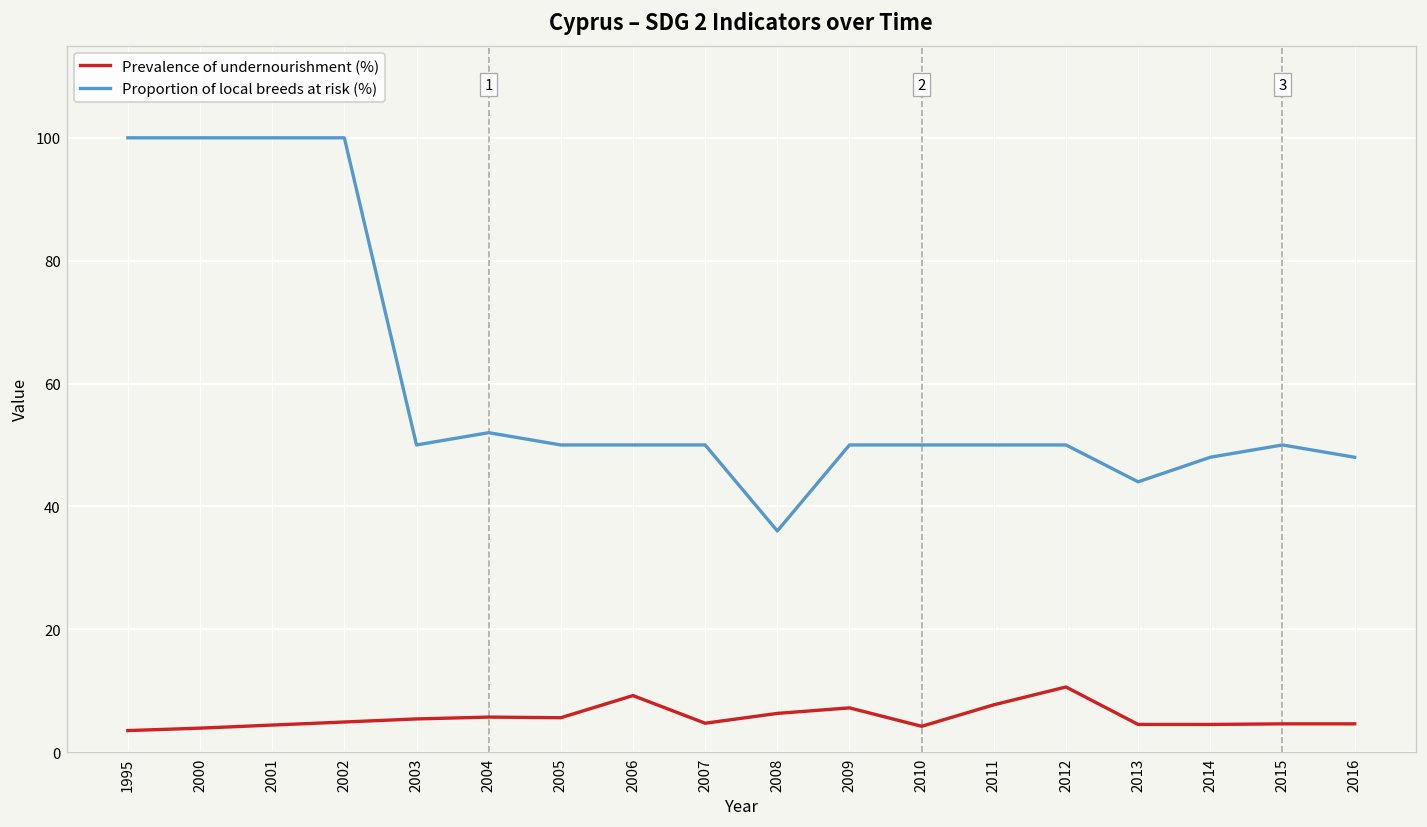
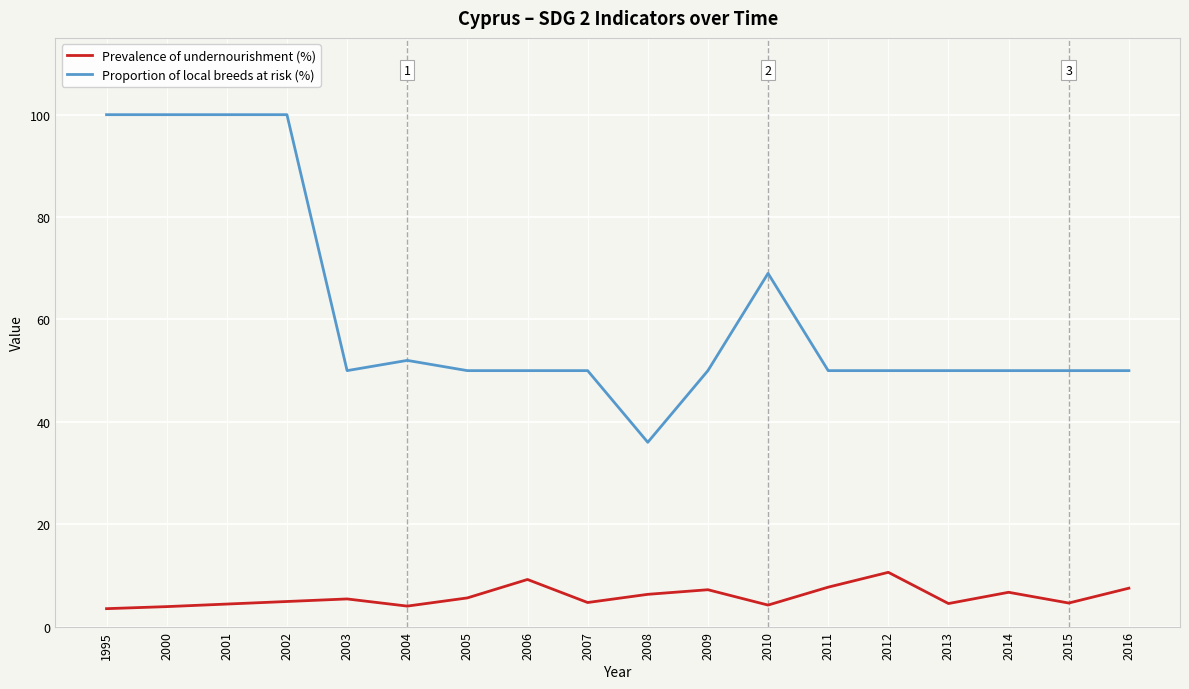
  {
    "Prevalence of undernourishment (%)": {
      "1995": 4,
      "2000": 4,
      "2001": 4,
      "2002": 5,
      "2003": 5,
-     "2004": 6,
+     "2004": 4,
      "2005": 6,
      "2006": 9,
      "2007": 5,
      "2008": 6,
      "2009": 7,
      "2010": 4,
      "2011": 8,
      "2012": 11,
      "2013": 5,
-     "2014": 5,
+     "2014": 7,
      "2015": 5,
-     "2016": 5
+     "2016": 8
    },
    "Proportion of local breeds at risk (%)": {
      "1995": 100,
      "2000": 100,
      "2001": 100,
      "2002": 100,
      "2003": 50,
      "2004": 52,
      "2005": 50,
      "2006": 50,
      "2007": 50,
      "2008": 36,
      "2009": 50,
-     "2010": 50,
+     "2010": 69,
      "2011": 50,
      "2012": 50,
-     "2013": 44,
-     "2014": 48,
+     "2013": 50,
+     "2014": 50,
      "2015": 50,
-     "2016": 48
+     "2016": 50
    }
  }
